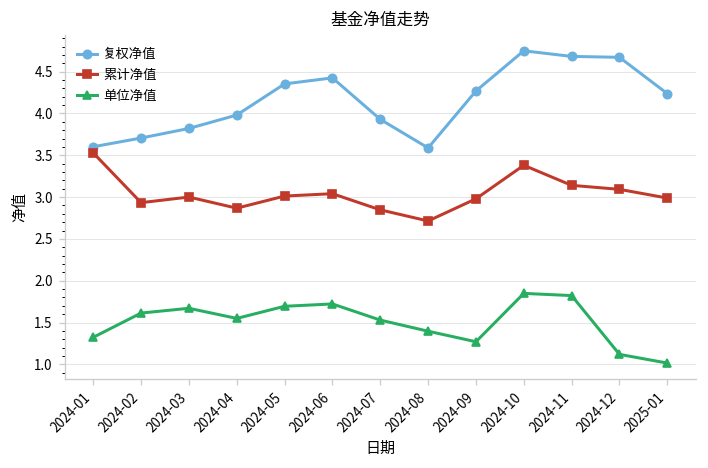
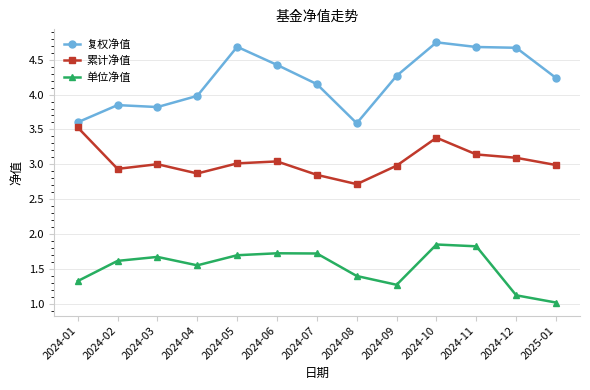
  {
    "复权净值": {
      "2024-01": 3.6,
-     "2024-02": 3.7,
+     "2024-02": 3.8,
      "2024-03": 3.8,
      "2024-04": 4.0,
-     "2024-05": 4.4,
+     "2024-05": 4.7,
      "2024-06": 4.4,
-     "2024-07": 3.9,
+     "2024-07": 4.2,
      "2024-08": 3.6,
      "2024-09": 4.3,
      "2024-10": 4.7,
      "2024-11": 4.7,
      "2024-12": 4.7,
      "2025-01": 4.2
    },
    "累计净值": {
      "2024-01": 3.5,
      "2024-02": 2.9,
      "2024-03": 3.0,
      "2024-04": 2.9,
      "2024-05": 3.0,
      "2024-06": 3.0,
      "2024-07": 2.8,
      "2024-08": 2.7,
      "2024-09": 3.0,
      "2024-10": 3.4,
      "2024-11": 3.1,
      "2024-12": 3.1,
      "2025-01": 3.0
    },
    "单位净值": {
      "2024-01": 1.3,
      "2024-02": 1.6,
      "2024-03": 1.7,
      "2024-04": 1.6,
      "2024-05": 1.7,
      "2024-06": 1.7,
-     "2024-07": 1.5,
+     "2024-07": 1.7,
      "2024-08": 1.4,
      "2024-09": 1.3,
      "2024-10": 1.8,
      "2024-11": 1.8,
      "2024-12": 1.1,
      "2025-01": 1.0
    }
  }
